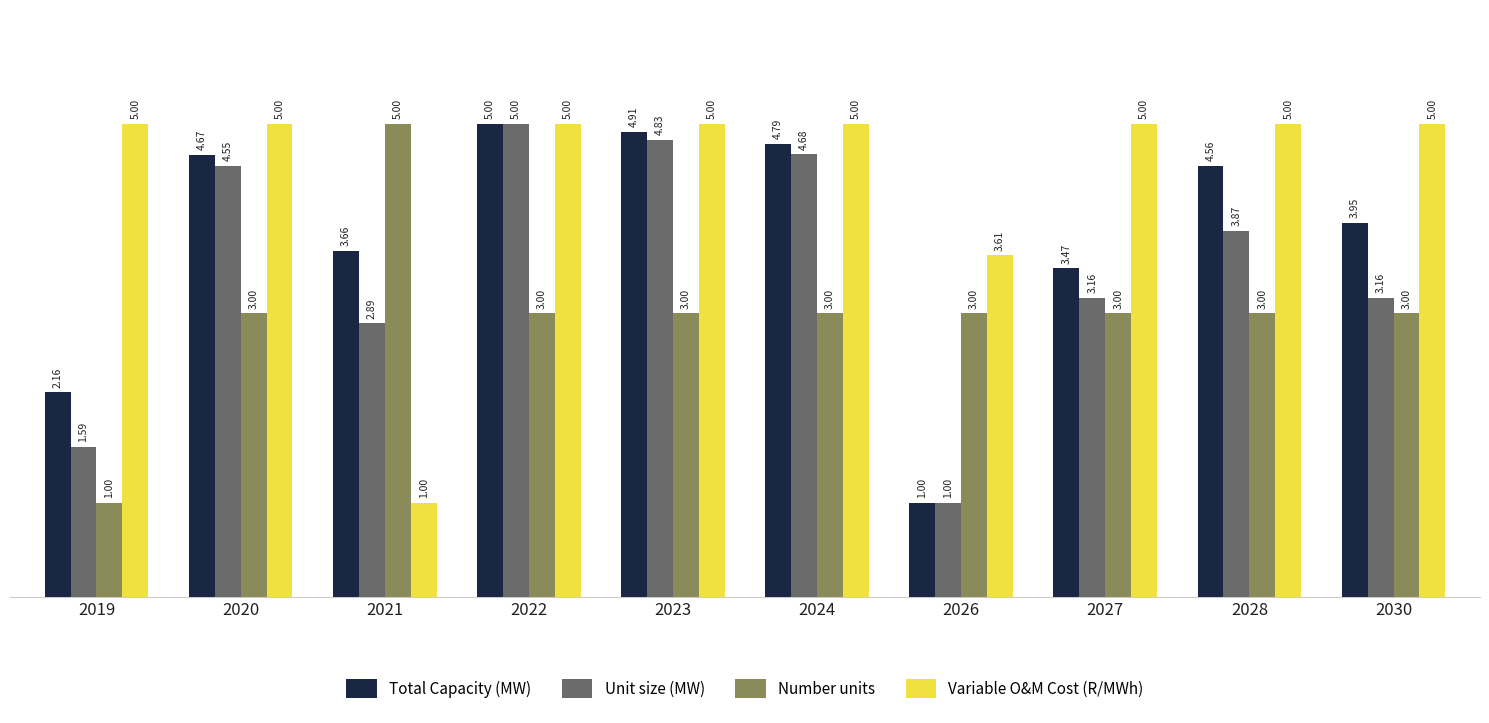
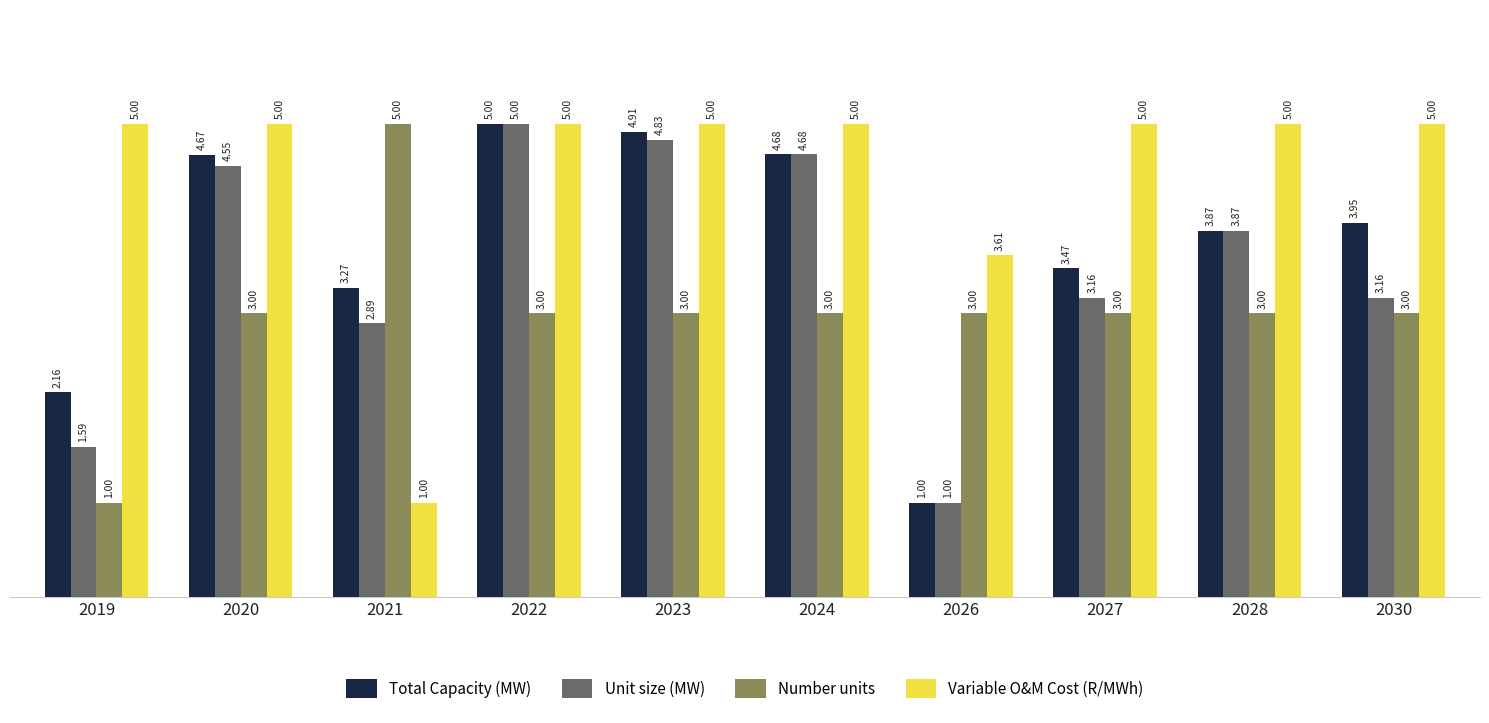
  {
    "Total Capacity (MW)": {
      "2019": 2.16,
      "2020": 4.67,
-     "2021": 3.66,
+     "2021": 3.27,
      "2022": 5.00,
      "2023": 4.91,
-     "2024": 4.79,
+     "2024": 4.68,
      "2026": 1.00,
      "2027": 3.47,
-     "2028": 4.56,
+     "2028": 3.87,
      "2030": 3.95
    },
    "Variable O&M Cost (R/MWh)": {
      "2019": 5.00,
      "2020": 5.00,
      "2021": 1.00,
      "2022": 5.00,
      "2023": 5.00,
      "2024": 5.00,
      "2026": 3.61,
      "2027": 5.00,
      "2028": 5.00,
      "2030": 5.00
    }
  }
